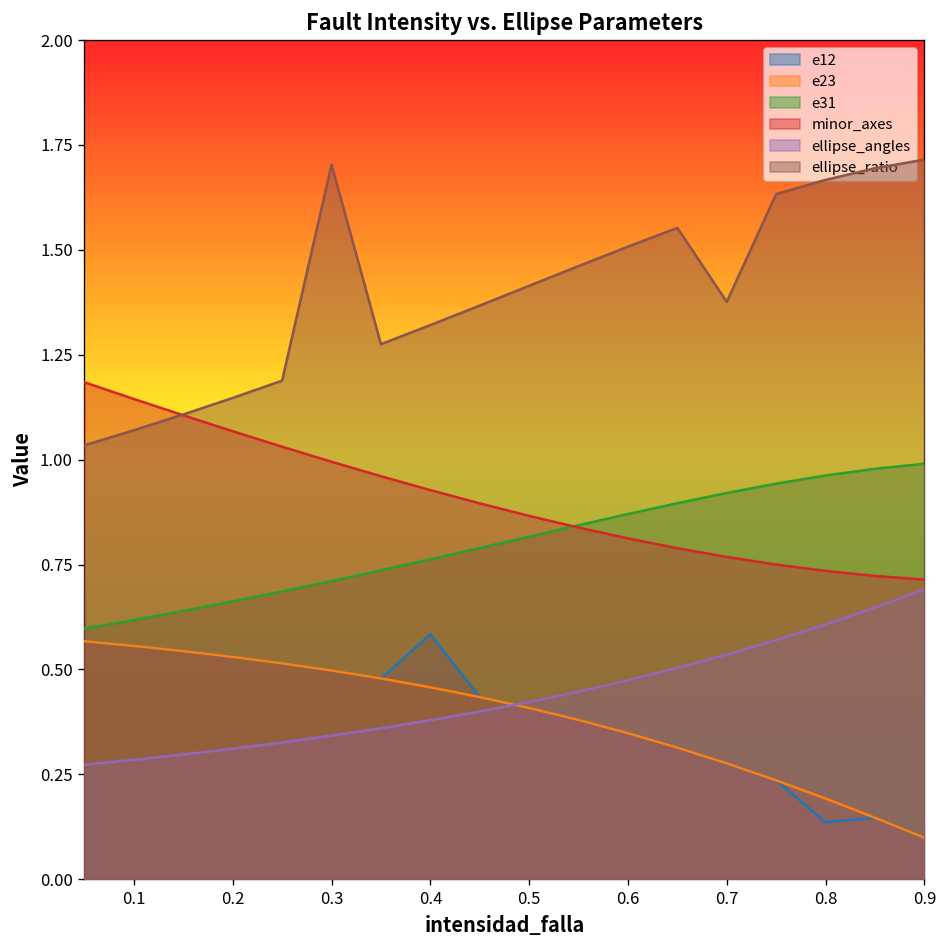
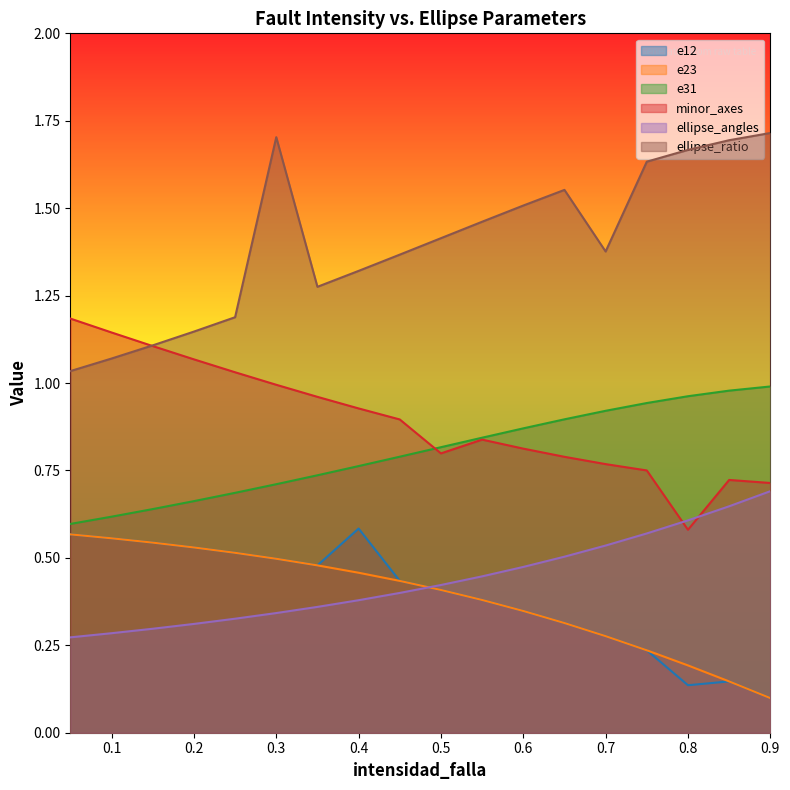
  {
    "e12": {
      "0.4": 0.58,
      "0.8": 0.14
    },
    "e23": {
      "0.4": 0.46,
      "0.8": 0.19
    },
    "e31": {
      "0.1": 0.62,
      "0.2": 0.66,
      "0.3": 0.71,
      "0.4": 0.76,
      "0.5": 0.82,
      "0.6": 0.87,
      "0.7": 0.92,
      "0.8": 0.96,
      "0.9": 0.99
    },
    "minor_axes": {
      "0.1": 1.14,
      "0.2": 1.07,
      "0.3": 0.99,
      "0.4": 0.93,
-     "0.5": 0.87,
+     "0.5": 0.80,
      "0.6": 0.81,
      "0.7": 0.77,
-     "0.8": 0.73,
+     "0.8": 0.58,
      "0.9": 0.71
    },
    "ellipse_angles": {
      "0.1": 0.28,
      "0.2": 0.31,
      "0.3": 0.34,
      "0.4": 0.38,
      "0.5": 0.42,
      "0.6": 0.47,
      "0.7": 0.54,
      "0.8": 0.61,
      "0.9": 0.69
    },
    "ellipse_ratio": {
      "0.1": 1.07,
      "0.2": 1.15,
      "0.3": 1.70,
      "0.4": 1.32,
      "0.5": 1.41,
      "0.6": 1.51,
      "0.7": 1.38,
      "0.9": 1.71
    }
  }
